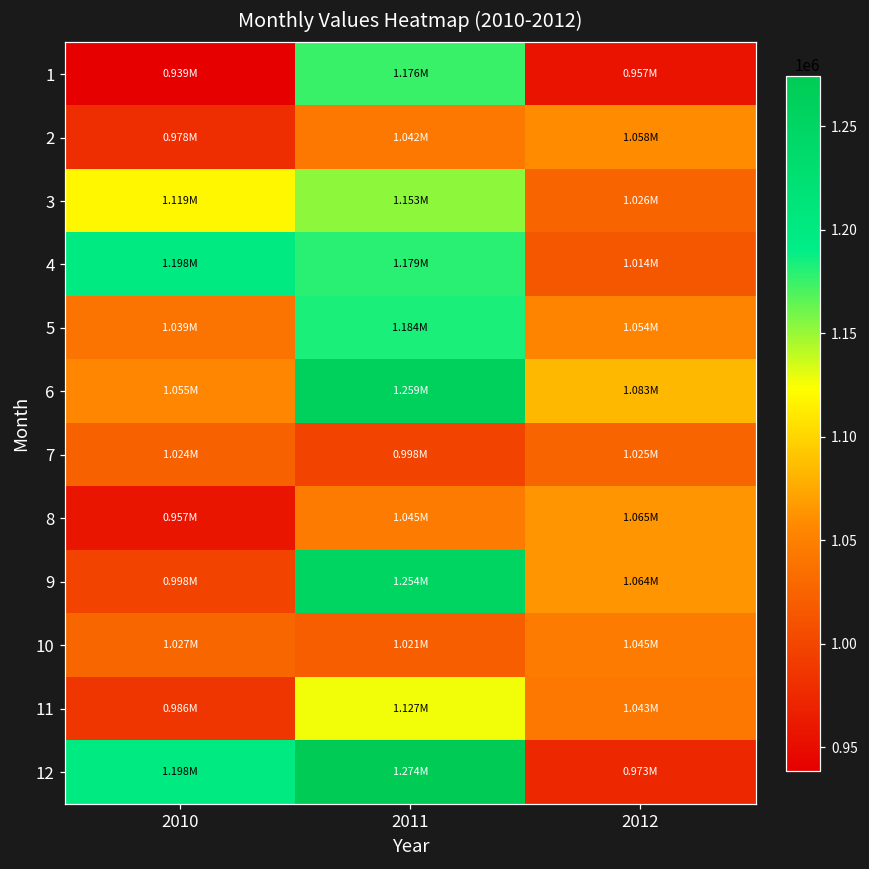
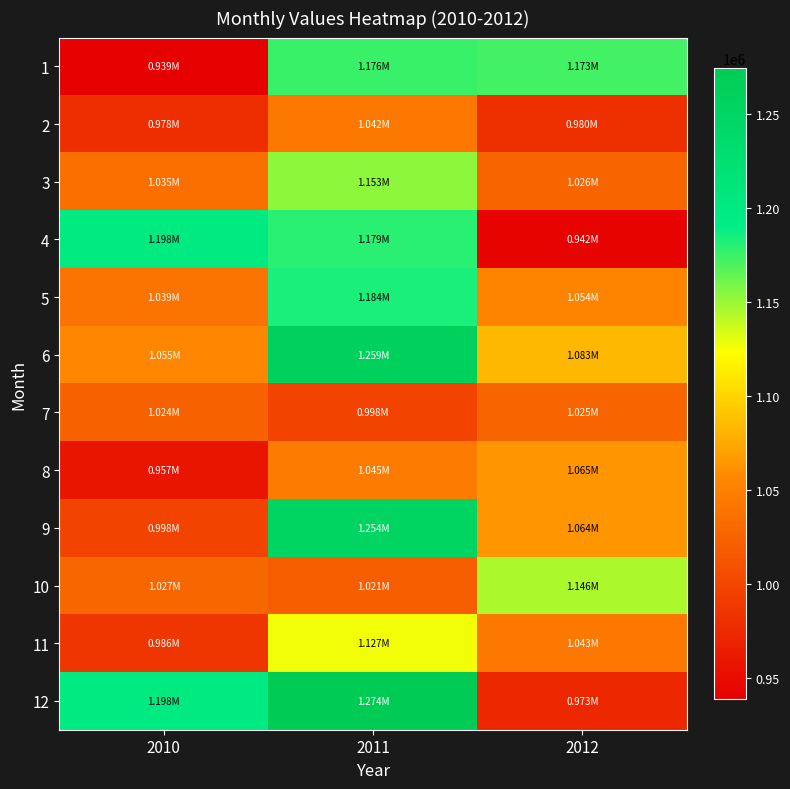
  {
    "1": {
      "2010": "0.939M",
      "2011": "1.176M",
-     "2012": "0.957M"
+     "2012": "1.173M"
    },
    "2": {
      "2010": "0.978M",
      "2011": "1.042M",
-     "2012": "1.058M"
+     "2012": "0.980M"
    },
    "3": {
-     "2010": "1.119M",
+     "2010": "1.035M",
      "2011": "1.153M",
      "2012": "1.026M"
    },
    "4": {
      "2010": "1.198M",
      "2011": "1.179M",
-     "2012": "1.014M"
+     "2012": "0.942M"
    },
    "5": {
      "2010": "1.039M",
      "2011": "1.184M",
      "2012": "1.054M"
    },
    "6": {
      "2010": "1.055M",
      "2011": "1.259M",
      "2012": "1.083M"
    },
    "7": {
      "2010": "1.024M",
      "2011": "0.998M",
      "2012": "1.025M"
    },
    "8": {
      "2010": "0.957M",
      "2011": "1.045M",
      "2012": "1.065M"
    },
    "9": {
      "2010": "0.998M",
      "2011": "1.254M",
      "2012": "1.064M"
    },
    "10": {
      "2010": "1.027M",
      "2011": "1.021M",
-     "2012": "1.045M"
+     "2012": "1.146M"
    },
    "11": {
      "2010": "0.986M",
      "2011": "1.127M",
      "2012": "1.043M"
    },
    "12": {
      "2010": "1.198M",
      "2011": "1.274M",
      "2012": "0.973M"
    }
  }
